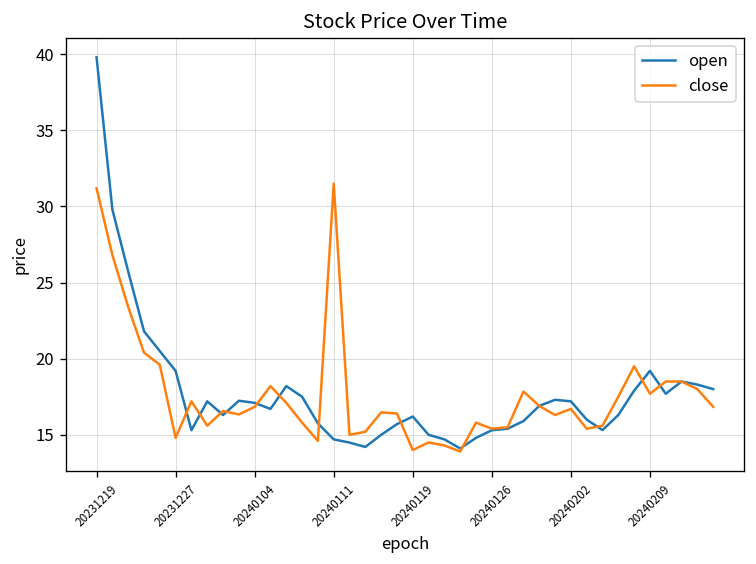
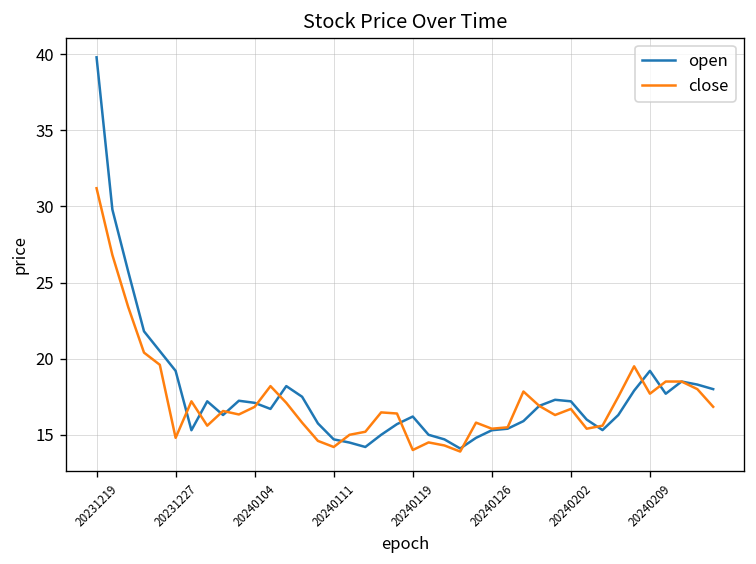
  {
    "open": {
      "20231219": 39.8,
      "20231227": 19.2,
      "20240104": 17.1,
      "20240111": 14.7,
      "20240119": 16.2,
      "20240202": 17.2,
      "20240209": 19.2
    },
    "close": {
      "20231219": 31.2,
      "20231227": 14.8,
      "20240104": 16.8,
-     "20240111": 31.5,
+     "20240111": 14.2,
      "20240119": 14.0,
      "20240202": 16.7,
      "20240209": 17.7
    }
  }
